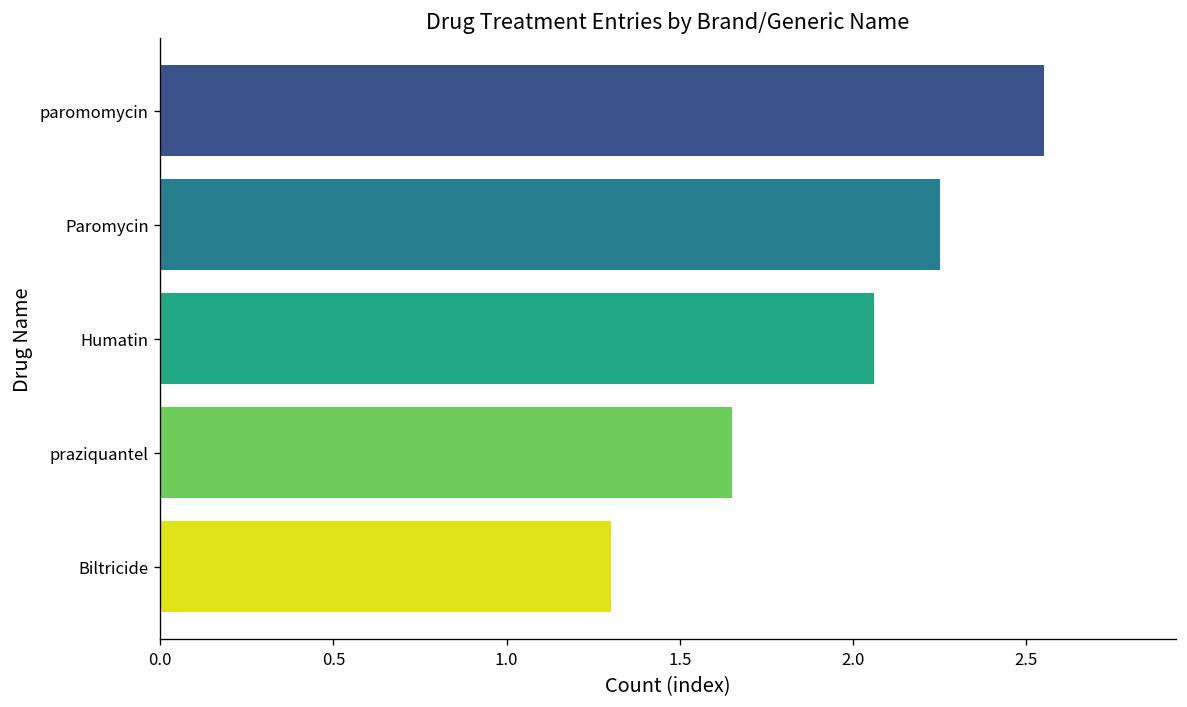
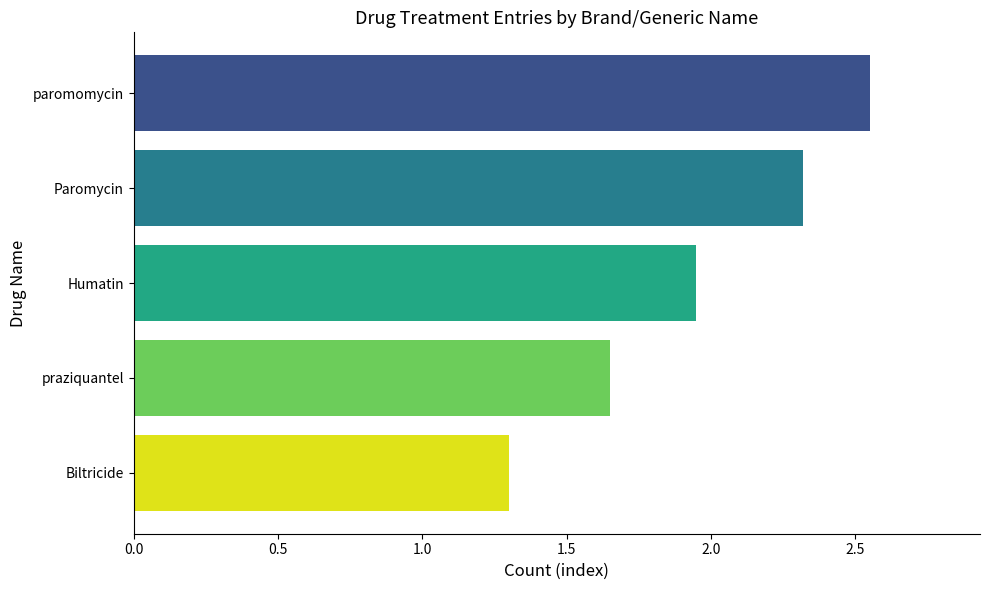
  {
    "paromomycin": 2.55,
-   "Paromycin": 2.25,
-   "Humatin": 2.06,
+   "Paromycin": 2.32,
+   "Humatin": 1.95,
    "praziquantel": 1.65,
    "Biltricide": 1.30
  }
